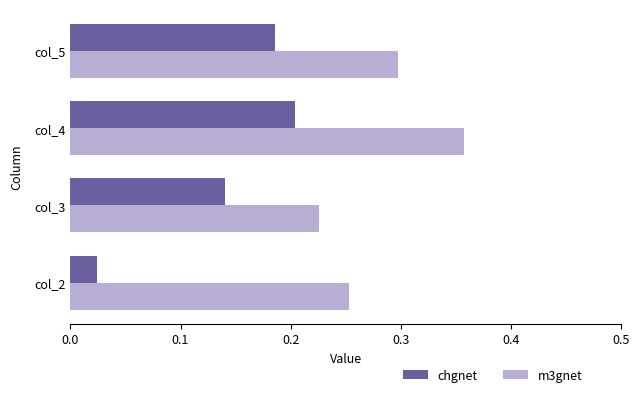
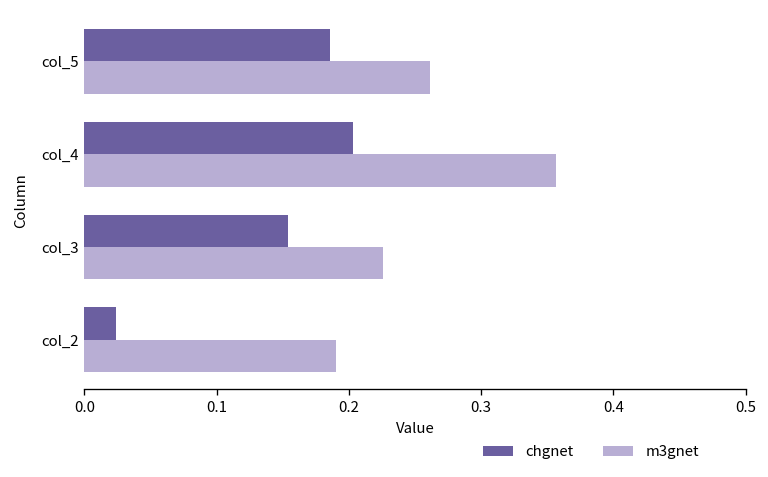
  {
    "chgnet": {
      "col_5": 0.186,
      "col_4": 0.203,
-     "col_3": 0.140,
+     "col_3": 0.154,
      "col_2": 0.024
    },
    "m3gnet": {
-     "col_5": 0.297,
+     "col_5": 0.261,
      "col_4": 0.357,
      "col_3": 0.226,
-     "col_2": 0.253
+     "col_2": 0.190
    }
  }
